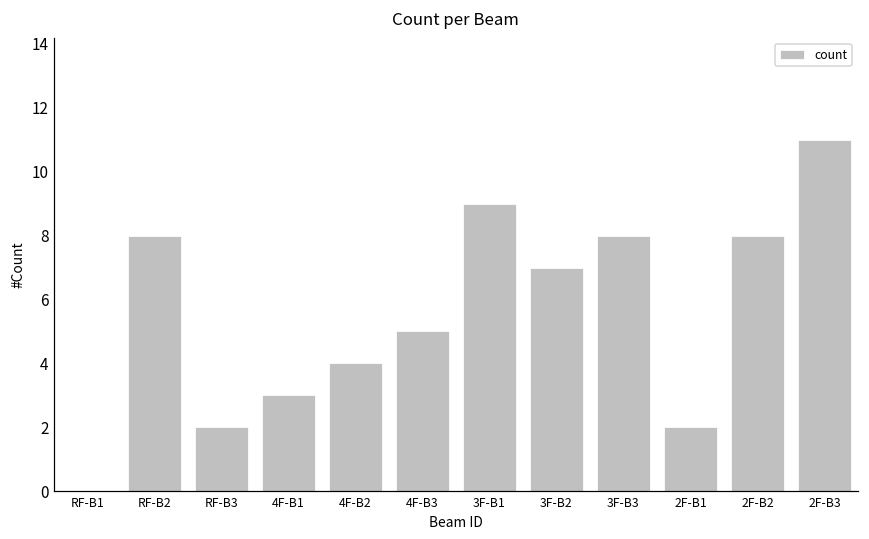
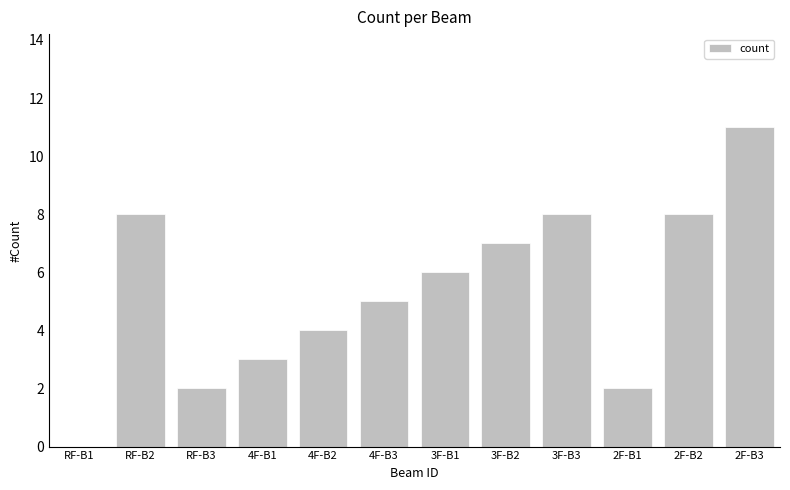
  {
    "RF-B1": 0,
    "RF-B2": 8,
    "RF-B3": 2,
    "4F-B1": 3,
    "4F-B2": 4,
    "4F-B3": 5,
-   "3F-B1": 9,
+   "3F-B1": 6,
    "3F-B2": 7,
    "3F-B3": 8,
    "2F-B1": 2,
    "2F-B2": 8,
    "2F-B3": 11
  }
